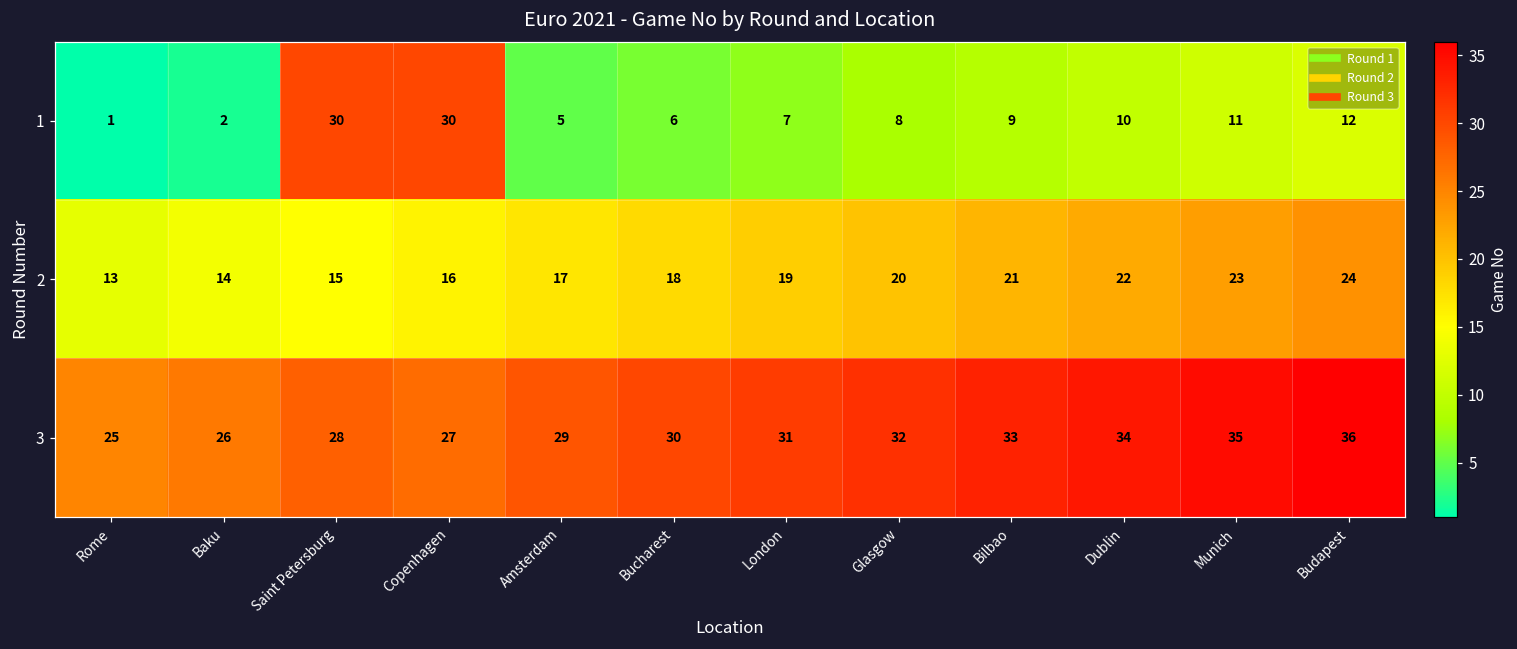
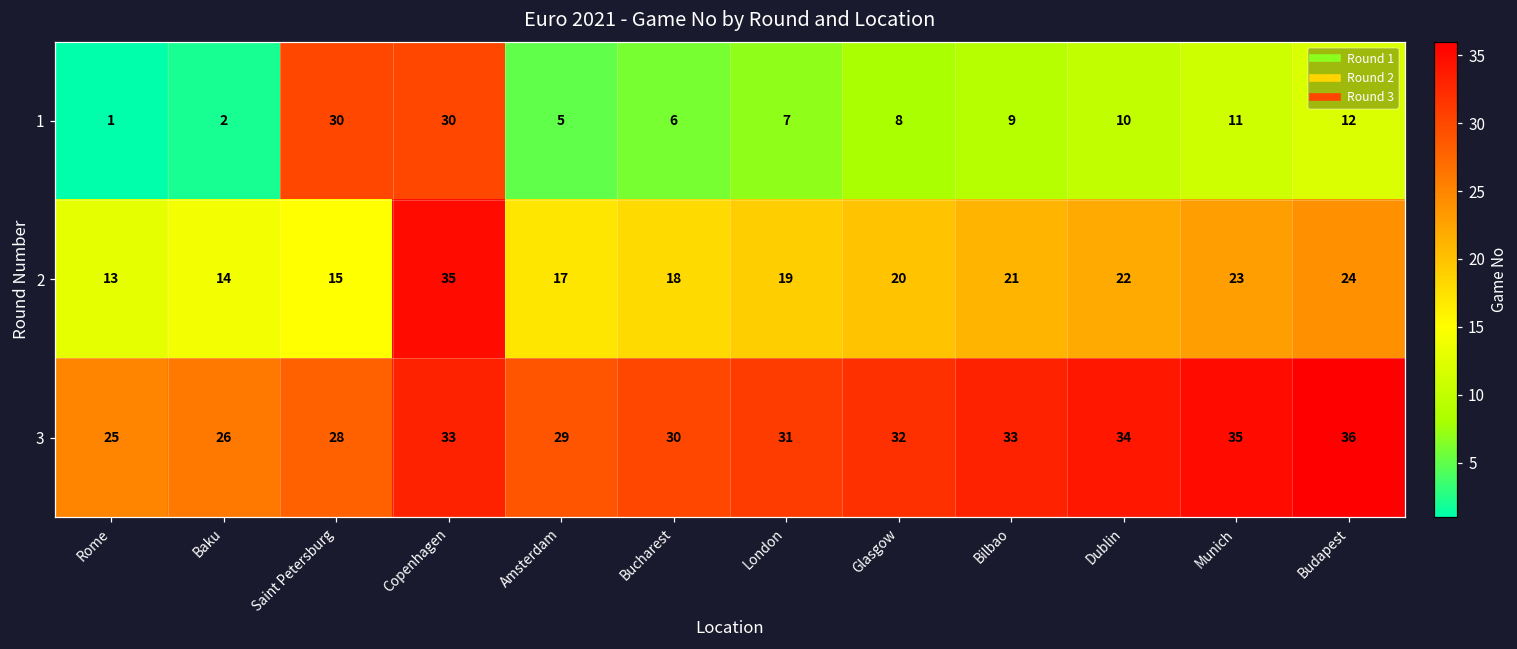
  {
    "1": {
      "Rome": 1,
      "Baku": 2,
      "Saint Petersburg": 30,
      "Copenhagen": 30,
      "Amsterdam": 5,
      "Bucharest": 6,
      "London": 7,
      "Glasgow": 8,
      "Bilbao": 9,
      "Dublin": 10,
      "Munich": 11,
      "Budapest": 12
    },
    "2": {
      "Rome": 13,
      "Baku": 14,
      "Saint Petersburg": 15,
-     "Copenhagen": 16,
+     "Copenhagen": 35,
      "Amsterdam": 17,
      "Bucharest": 18,
      "London": 19,
      "Glasgow": 20,
      "Bilbao": 21,
      "Dublin": 22,
      "Munich": 23,
      "Budapest": 24
    },
    "3": {
      "Rome": 25,
      "Baku": 26,
      "Saint Petersburg": 28,
-     "Copenhagen": 27,
+     "Copenhagen": 33,
      "Amsterdam": 29,
      "Bucharest": 30,
      "London": 31,
      "Glasgow": 32,
      "Bilbao": 33,
      "Dublin": 34,
      "Munich": 35,
      "Budapest": 36
    }
  }
